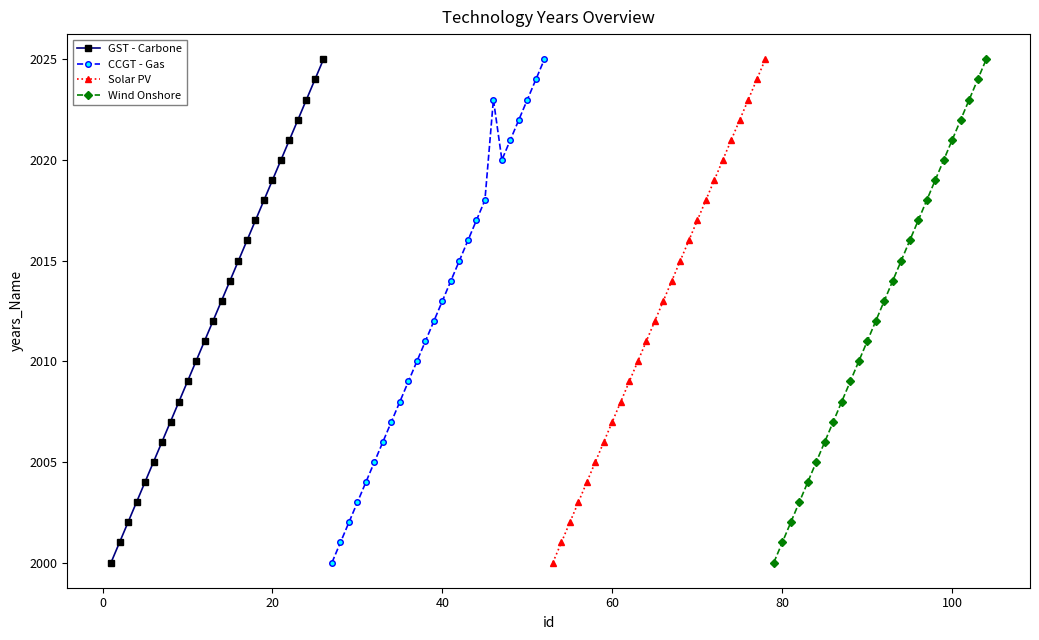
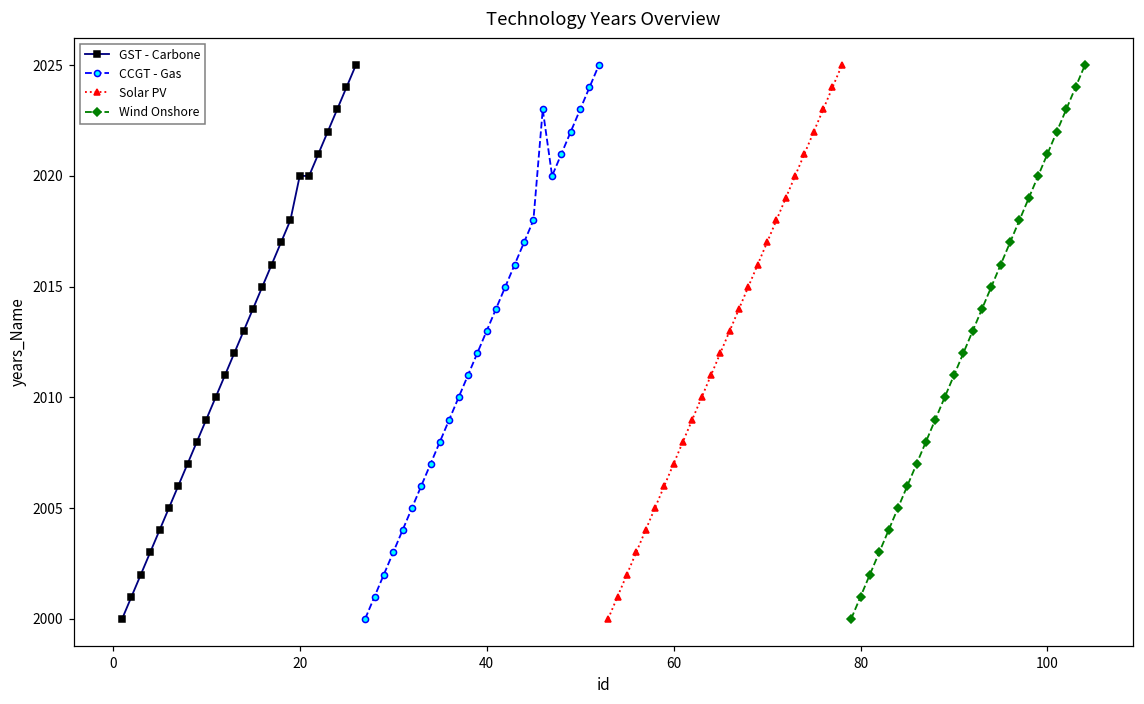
  {
    "GST - Carbone": {
-     "20": 2019
+     "20": 2020
    },
    "CCGT - Gas": {
      "40": 2013
    },
    "Solar PV": {
      "60": 2007
    },
    "Wind Onshore": {
      "80": 2001,
      "100": 2021
    }
  }
